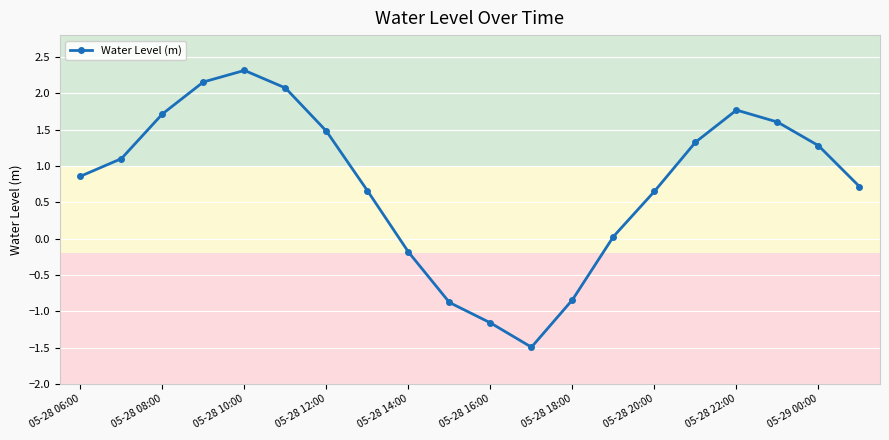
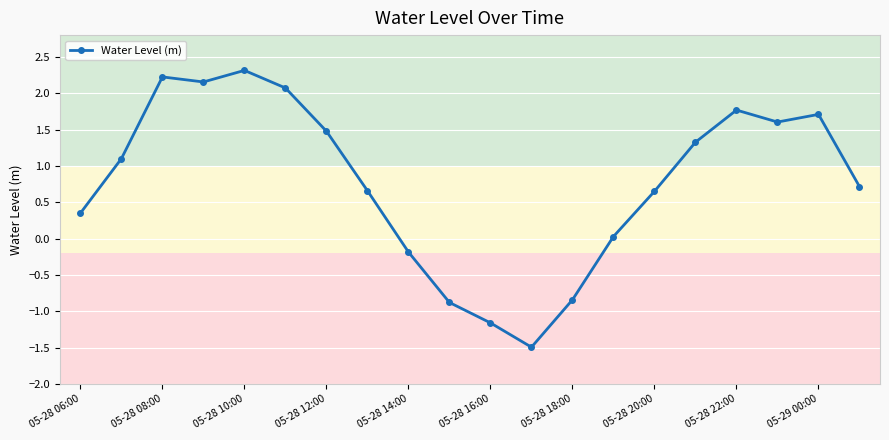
  {
-   "05-28 06:00": 0.9,
-   "05-28 08:00": 1.7,
+   "05-28 06:00": 0.3,
+   "05-28 08:00": 2.2,
    "05-28 10:00": 2.3,
    "05-28 12:00": 1.5,
    "05-28 14:00": -0.2,
    "05-28 16:00": -1.2,
    "05-28 18:00": -0.8,
    "05-28 20:00": 0.7,
    "05-28 22:00": 1.8,
-   "05-29 00:00": 1.3
+   "05-29 00:00": 1.7
  }
